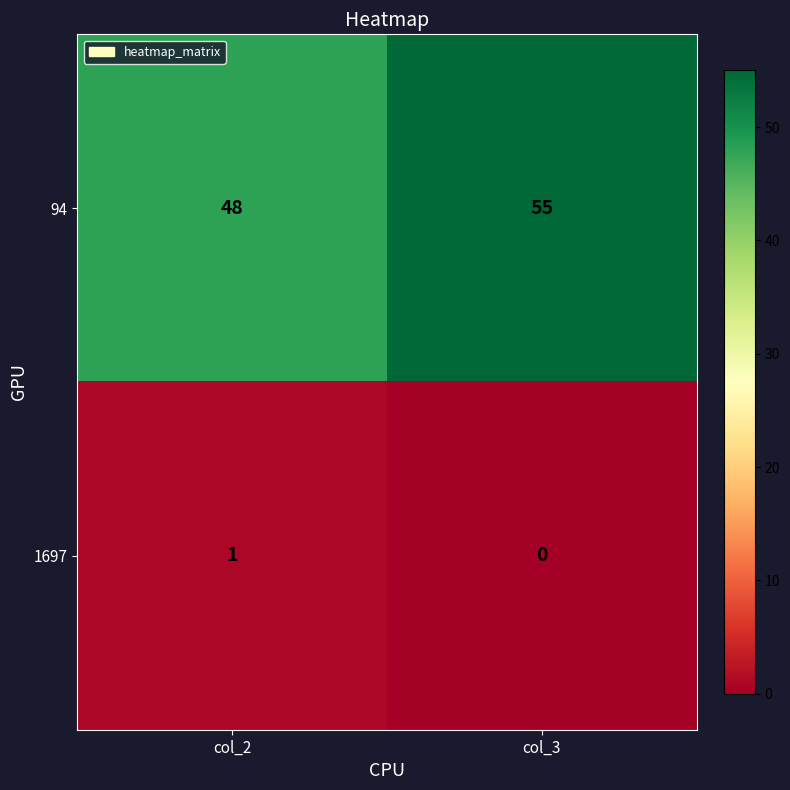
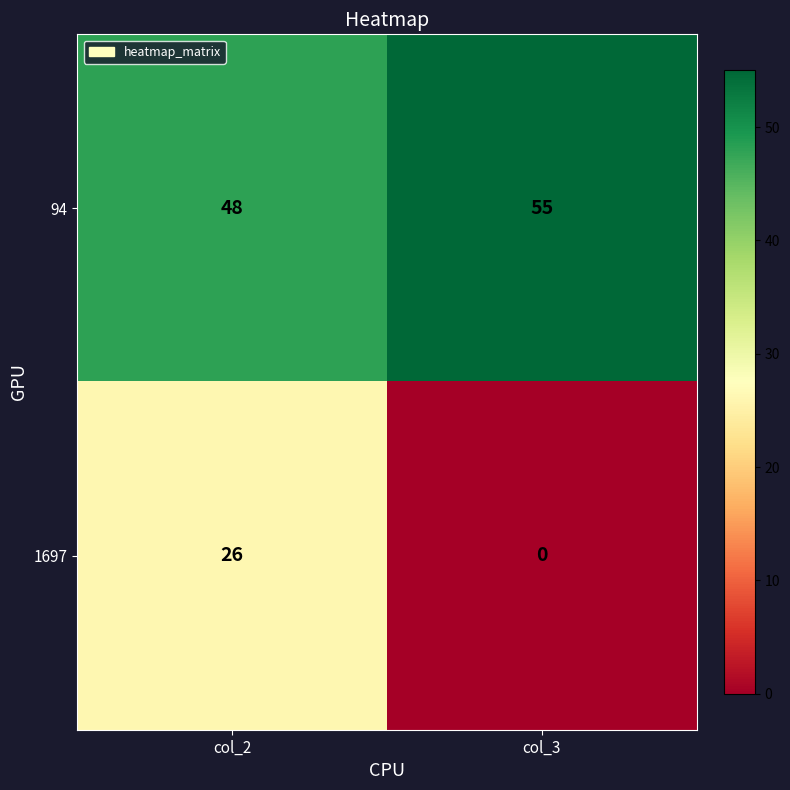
  {
    "94": {
      "col_2": 48,
      "col_3": 55
    },
    "1697": {
-     "col_2": 1,
+     "col_2": 26,
      "col_3": 0
    }
  }
